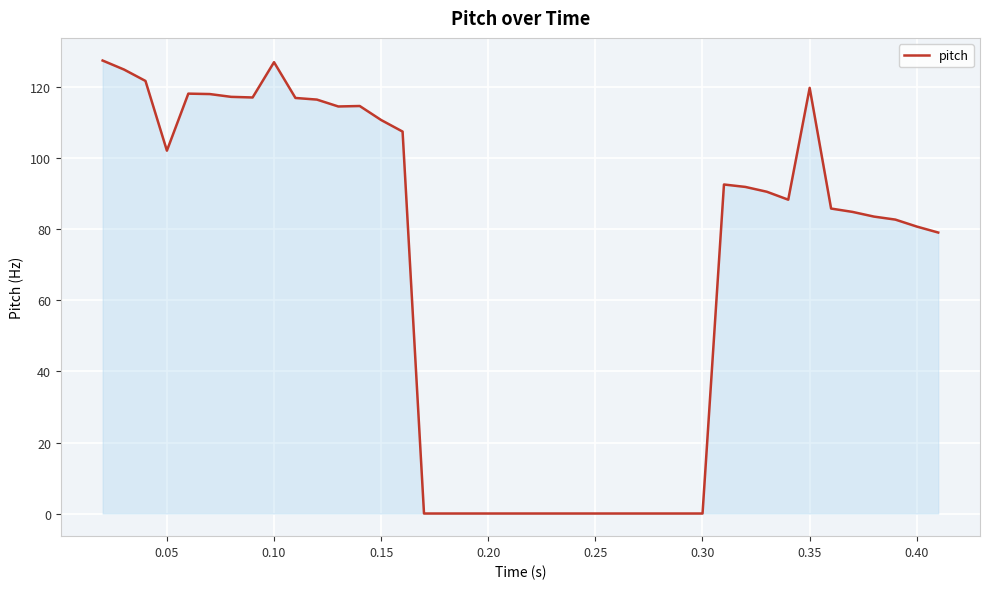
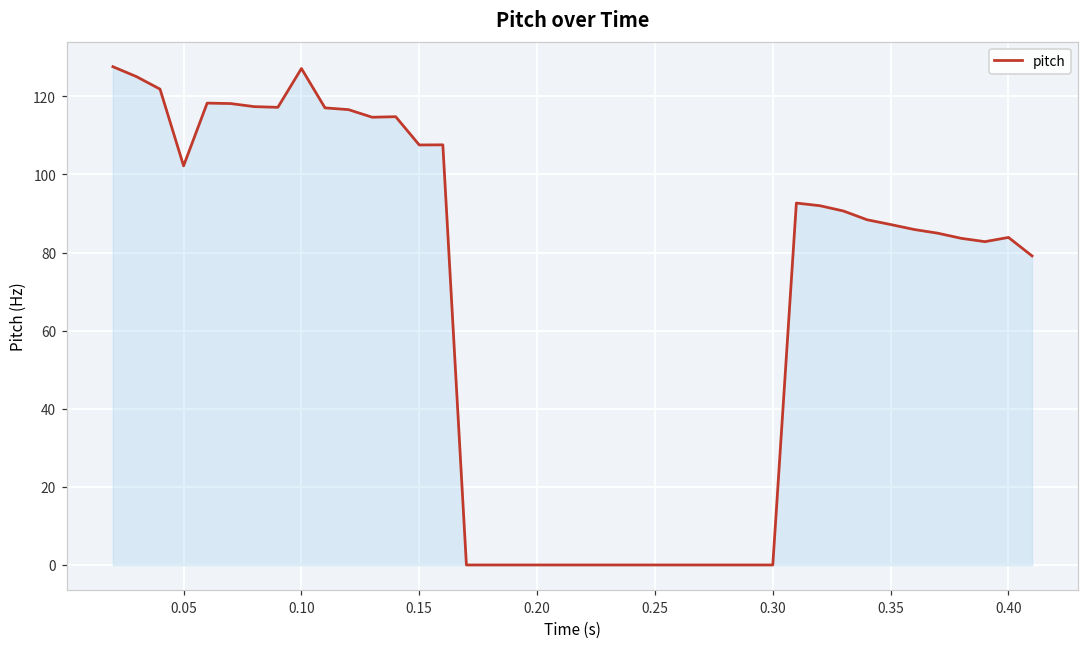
  {
    "0.05": 102,
    "0.10": 127,
-   "0.15": 111,
+   "0.15": 108,
    "0.20": 0,
    "0.25": 0,
    "0.30": 0,
-   "0.35": 120,
-   "0.40": 81
+   "0.35": 87,
+   "0.40": 84
  }
